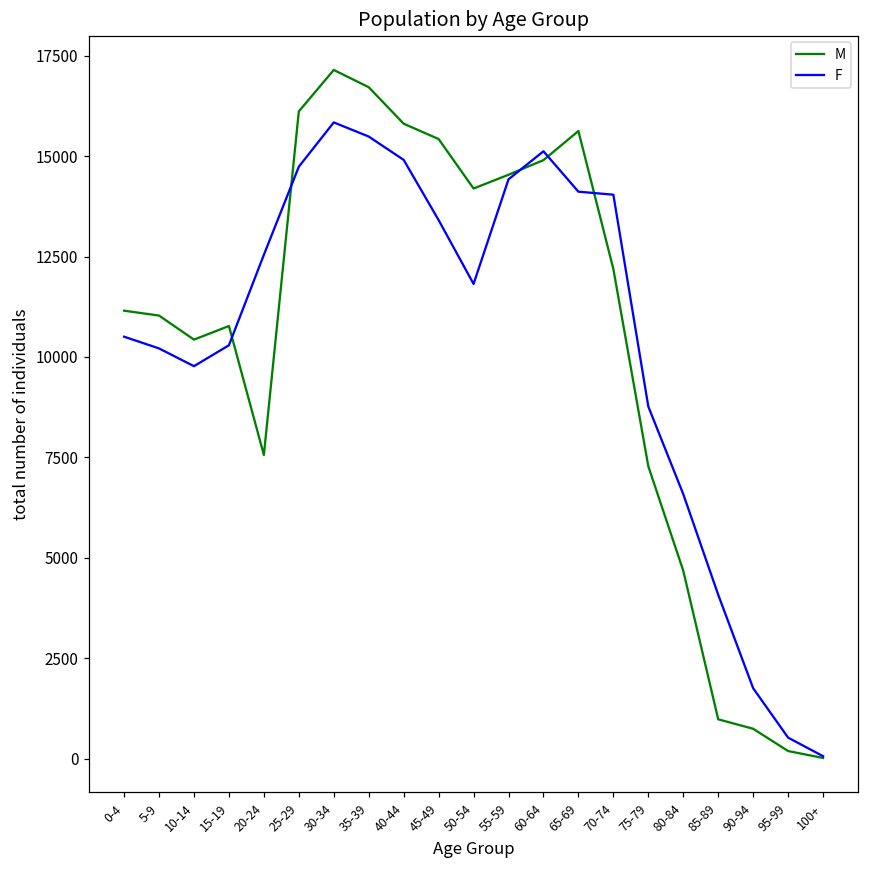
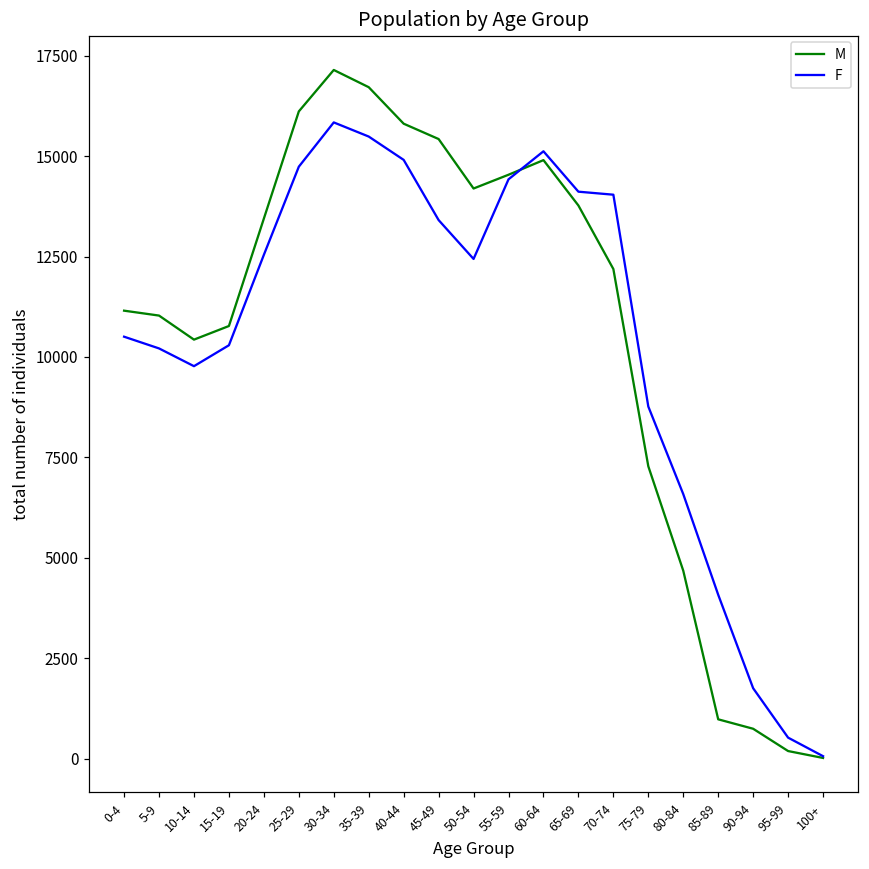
  {
    "M": {
      "0-4": 11200,
      "5-9": 11000,
      "10-14": 10400,
      "15-19": 10800,
-     "20-24": 7600,
+     "20-24": 13400,
      "25-29": 16100,
      "30-34": 17100,
      "35-39": 16700,
      "40-44": 15800,
      "45-49": 15400,
      "50-54": 14200,
      "55-59": 14500,
      "60-64": 14900,
-     "65-69": 15600,
+     "65-69": 13800,
      "70-74": 12200,
      "75-79": 7300,
      "80-84": 4700,
      "85-89": 1000,
      "90-94": 700,
      "95-99": 200
    },
    "F": {
      "0-4": 10500,
      "5-9": 10200,
      "10-14": 9800,
      "15-19": 10300,
      "20-24": 12500,
      "25-29": 14700,
      "30-34": 15800,
      "35-39": 15500,
      "40-44": 14900,
      "45-49": 13400,
-     "50-54": 11800,
+     "50-54": 12400,
      "55-59": 14400,
      "60-64": 15100,
      "65-69": 14100,
      "70-74": 14000,
      "75-79": 8800,
      "80-84": 6600,
      "85-89": 4100,
      "90-94": 1800,
      "95-99": 500
    }
  }
